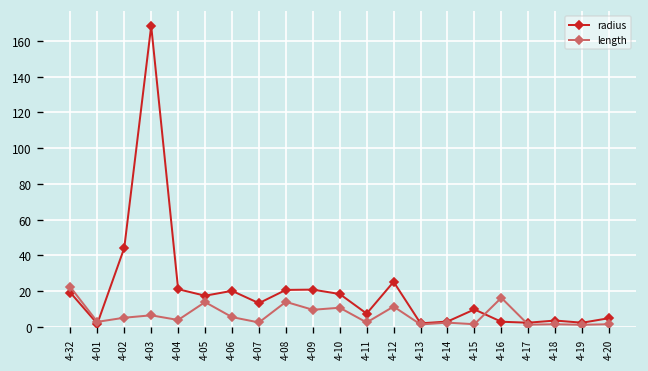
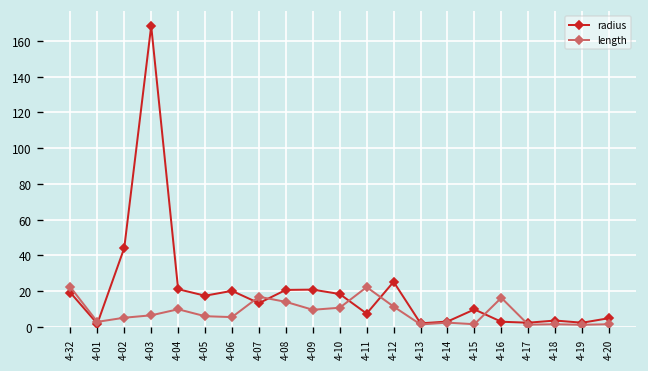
  {
    "radius": {
      "4-32": 19,
      "4-02": 44,
      "4-03": 168,
      "4-04": 21,
      "4-05": 17,
      "4-06": 20,
      "4-07": 13,
      "4-08": 21,
      "4-09": 21,
      "4-10": 18,
      "4-11": 7,
      "4-12": 25,
      "4-15": 10,
      "4-16": 3,
      "4-18": 4,
      "4-20": 5
    },
    "length": {
      "4-32": 22,
      "4-02": 5,
      "4-03": 7,
-     "4-04": 4,
-     "4-05": 14,
+     "4-04": 10,
+     "4-05": 6,
      "4-06": 6,
-     "4-07": 3,
+     "4-07": 17,
      "4-08": 14,
      "4-09": 10,
      "4-10": 11,
-     "4-11": 3,
+     "4-11": 22,
      "4-12": 11,
      "4-15": 2,
      "4-16": 16,
      "4-18": 2,
      "4-20": 2
    }
  }
